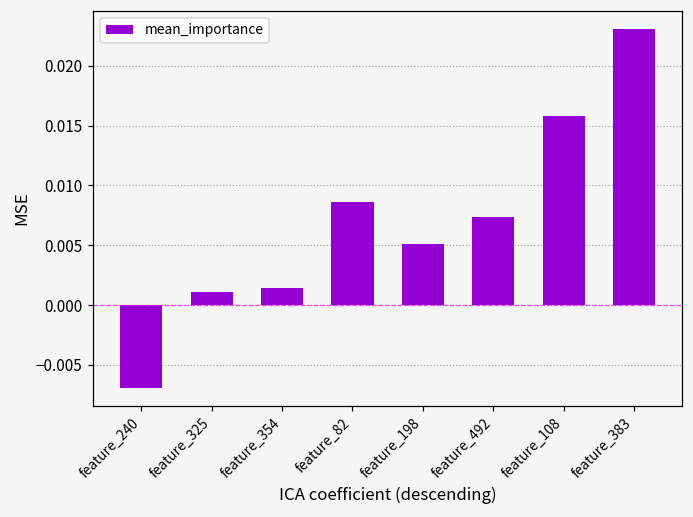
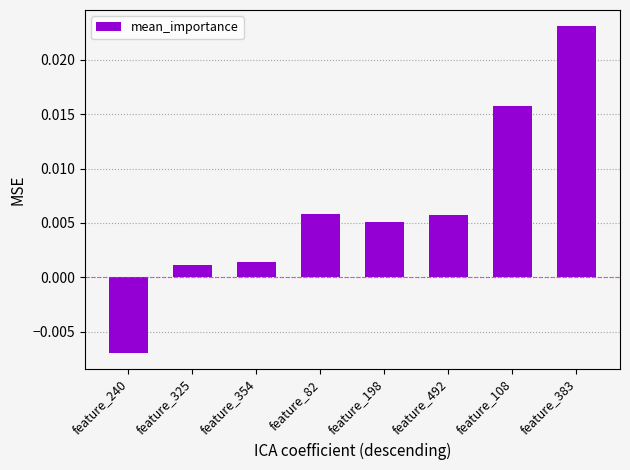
  {
    "feature_240": -0.0069,
    "feature_325": 0.0011,
    "feature_354": 0.0014,
-   "feature_82": 0.0086,
+   "feature_82": 0.0059,
    "feature_198": 0.0051,
-   "feature_492": 0.0073,
+   "feature_492": 0.0057,
    "feature_108": 0.0158,
    "feature_383": 0.0231
  }
